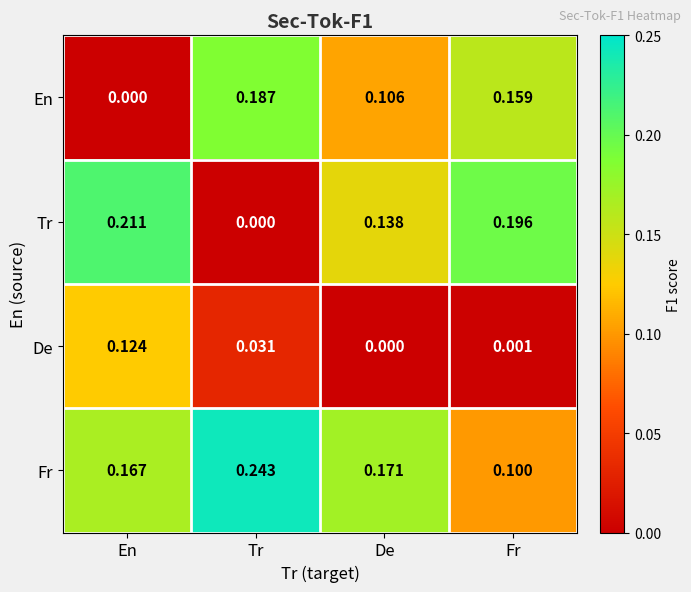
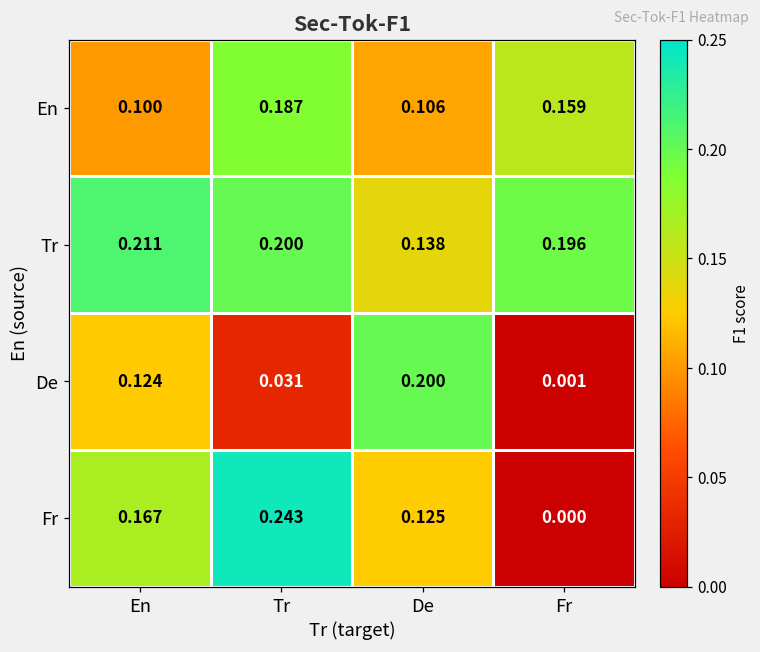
  {
    "En": {
-     "En": 0.000,
+     "En": 0.100,
      "Tr": 0.187,
      "De": 0.106,
      "Fr": 0.159
    },
    "Tr": {
      "En": 0.211,
-     "Tr": 0.000,
+     "Tr": 0.200,
      "De": 0.138,
      "Fr": 0.196
    },
    "De": {
      "En": 0.124,
      "Tr": 0.031,
-     "De": 0.000,
+     "De": 0.200,
      "Fr": 0.001
    },
    "Fr": {
      "En": 0.167,
      "Tr": 0.243,
-     "De": 0.171,
-     "Fr": 0.100
+     "De": 0.125,
+     "Fr": 0.000
    }
  }
